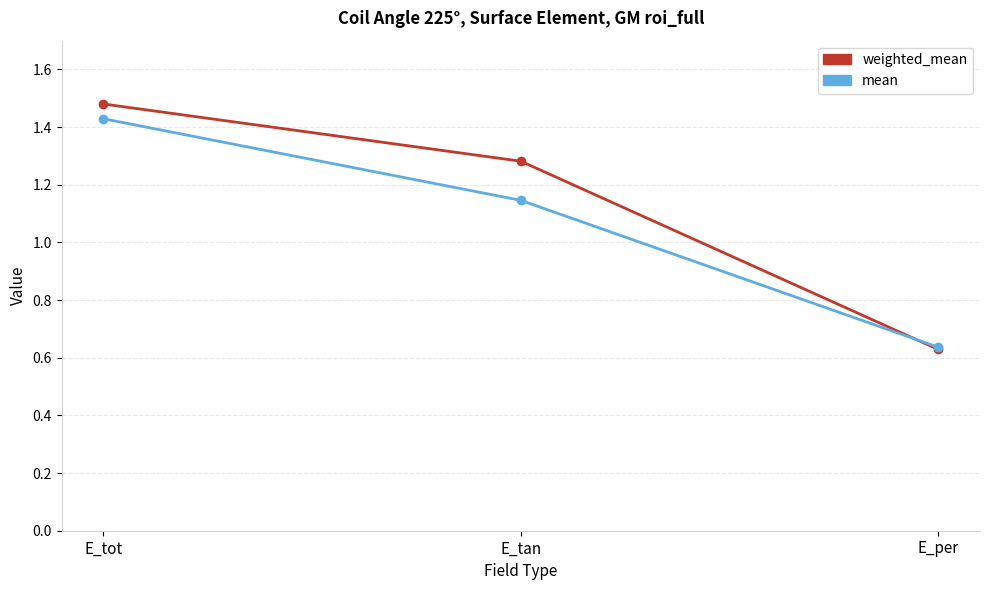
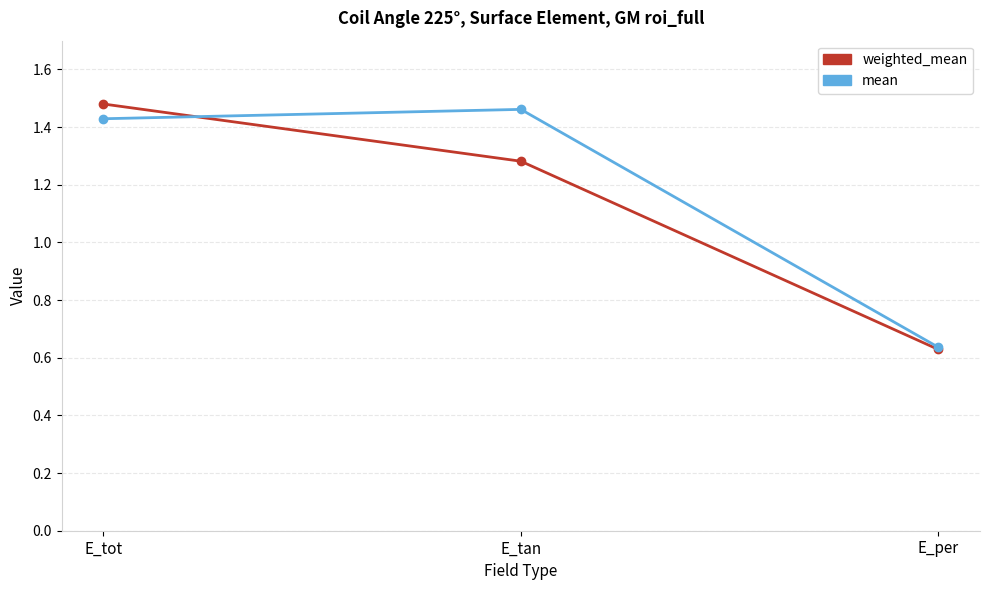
  {
    "weighted_mean": {
      "E_tot": 1.48,
      "E_tan": 1.28
    },
    "mean": {
      "E_tot": 1.43,
-     "E_tan": 1.15
+     "E_tan": 1.46
    }
  }
